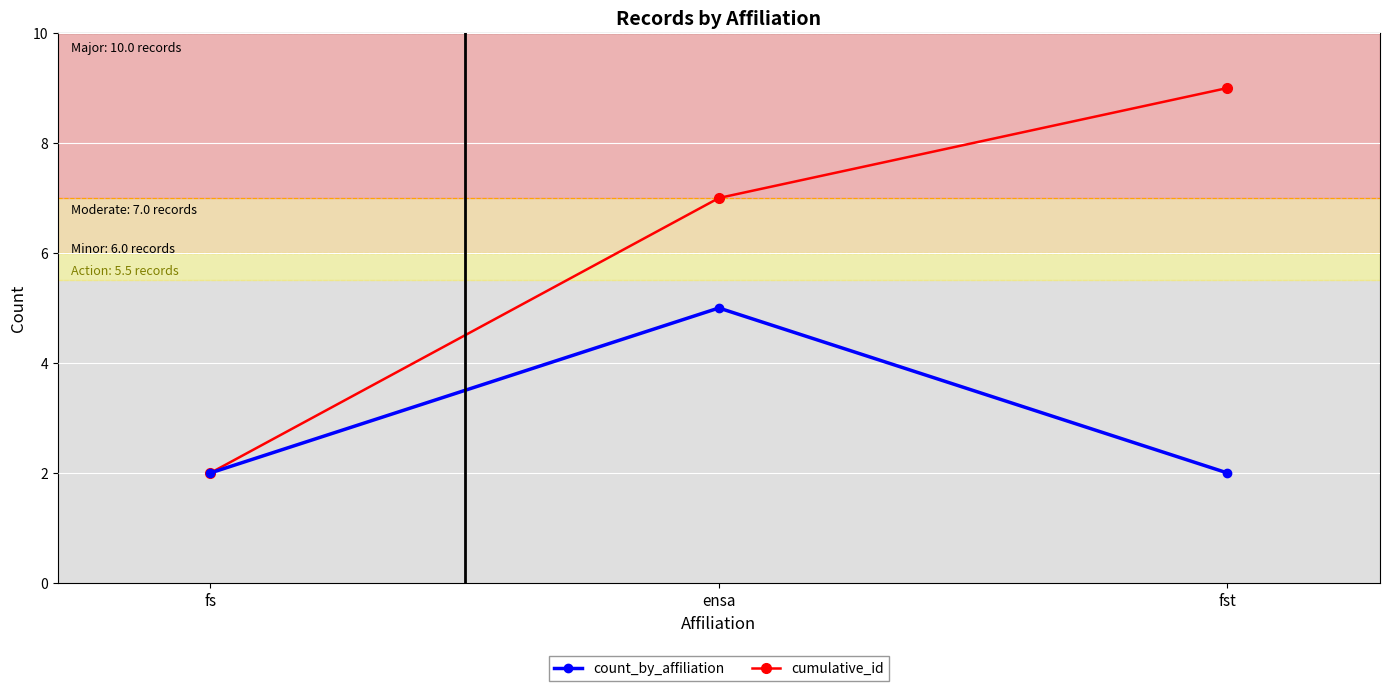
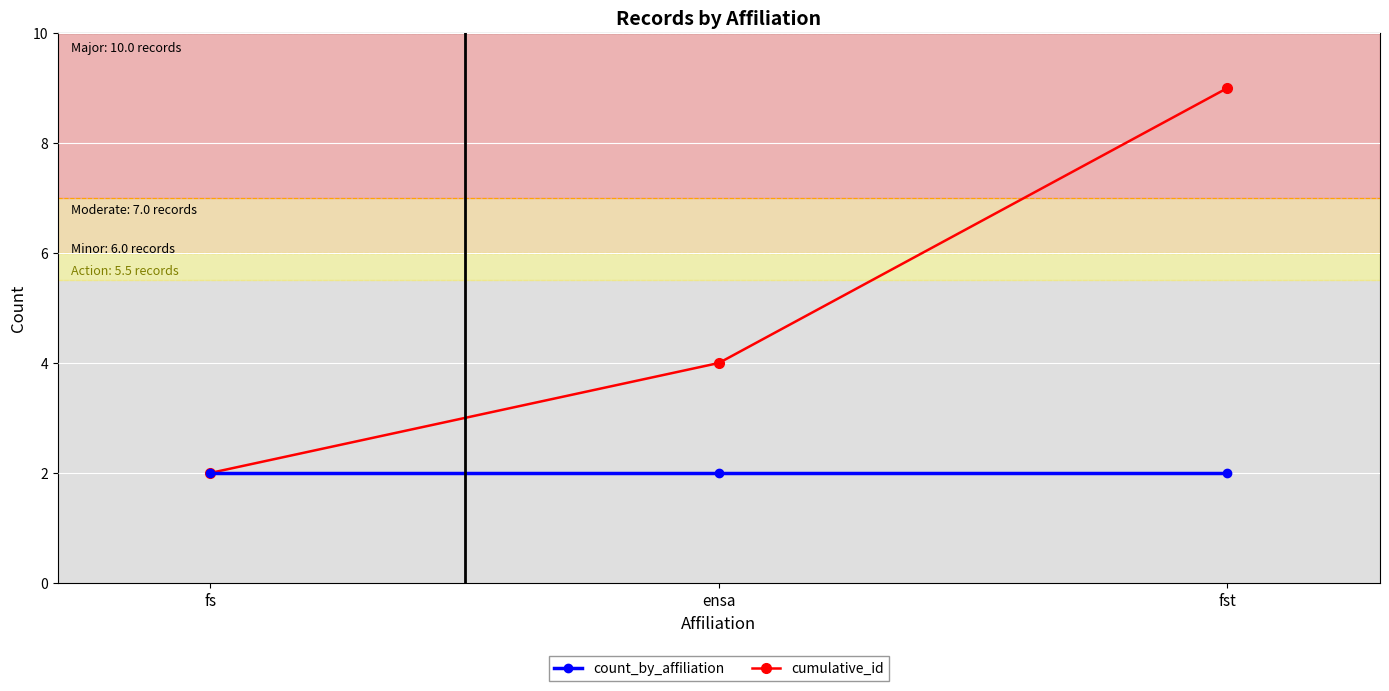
  {
    "count_by_affiliation": {
-     "ensa": 5,
+     "ensa": 2,
      "fst": 2
    },
    "cumulative_id": {
-     "ensa": 7,
+     "ensa": 4,
      "fst": 9
    }
  }
